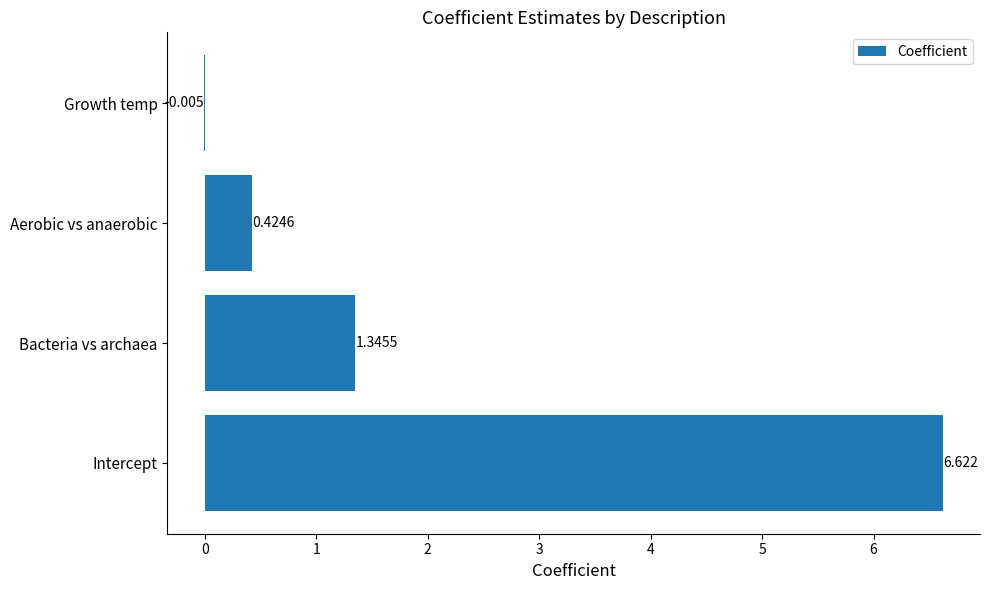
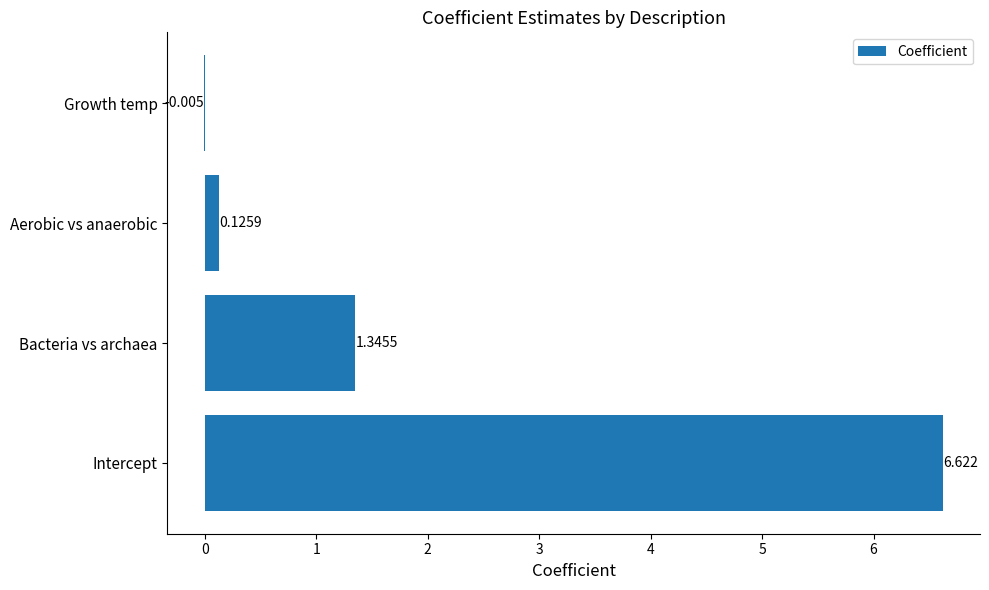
  {
    "Growth temp": -0.005,
-   "Aerobic vs anaerobic": 0.4246,
+   "Aerobic vs anaerobic": 0.1259,
    "Bacteria vs archaea": 1.3455,
    "Intercept": 6.622
  }
